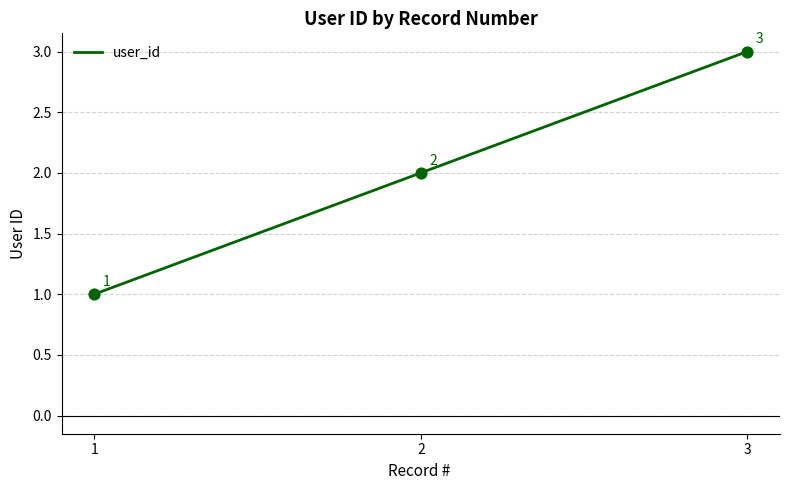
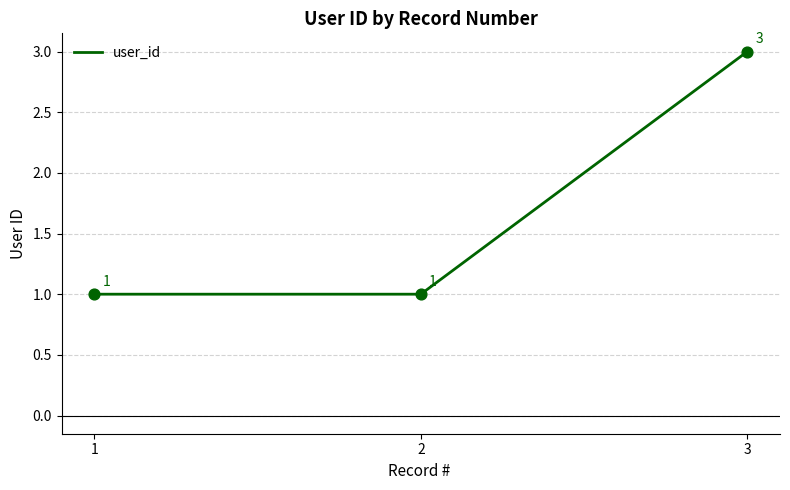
  {
    "1": 1,
-   "2": 2,
+   "2": 1,
    "3": 3
  }
